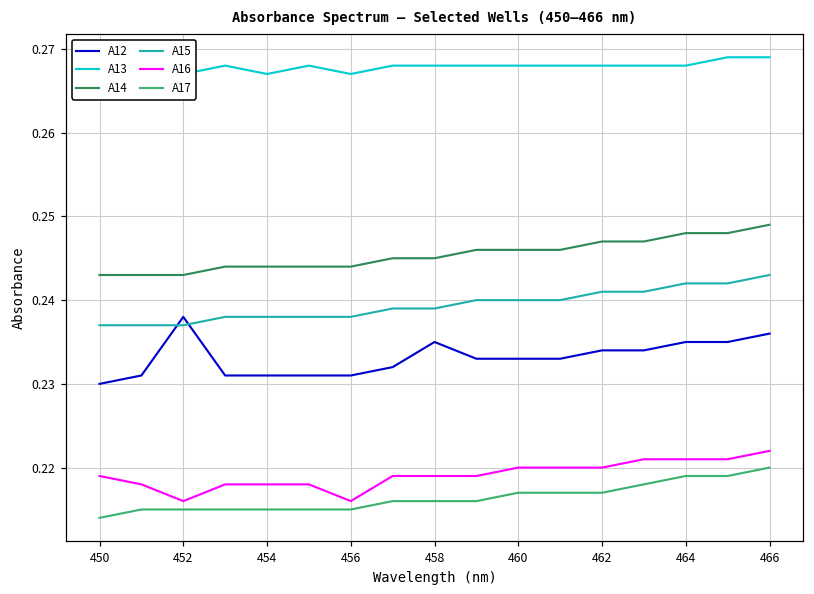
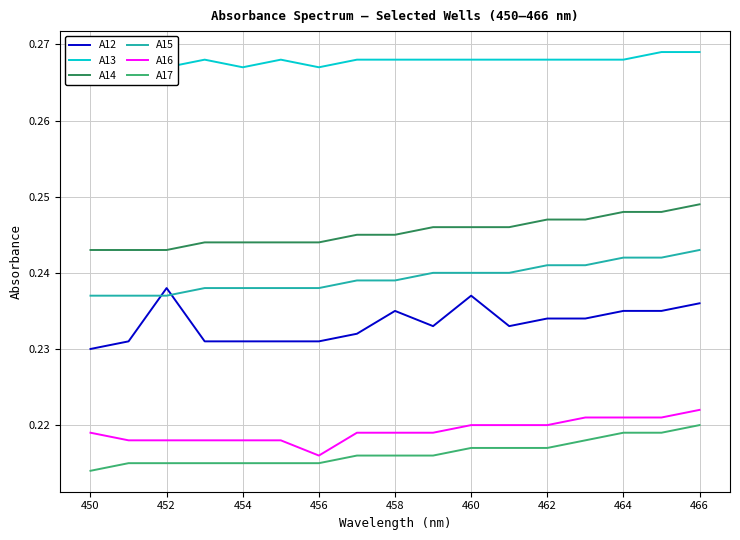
  {
    "A12": {
      "450": 0.230,
      "452": 0.238,
      "454": 0.231,
      "456": 0.231,
      "458": 0.235,
-     "460": 0.233,
+     "460": 0.237,
      "462": 0.234,
      "464": 0.235,
      "466": 0.236
    },
    "A16": {
      "450": 0.219,
-     "452": 0.216,
+     "452": 0.218,
      "454": 0.218,
      "456": 0.216,
      "458": 0.219,
      "460": 0.220,
      "462": 0.220,
      "464": 0.221,
      "466": 0.222
    }
  }
